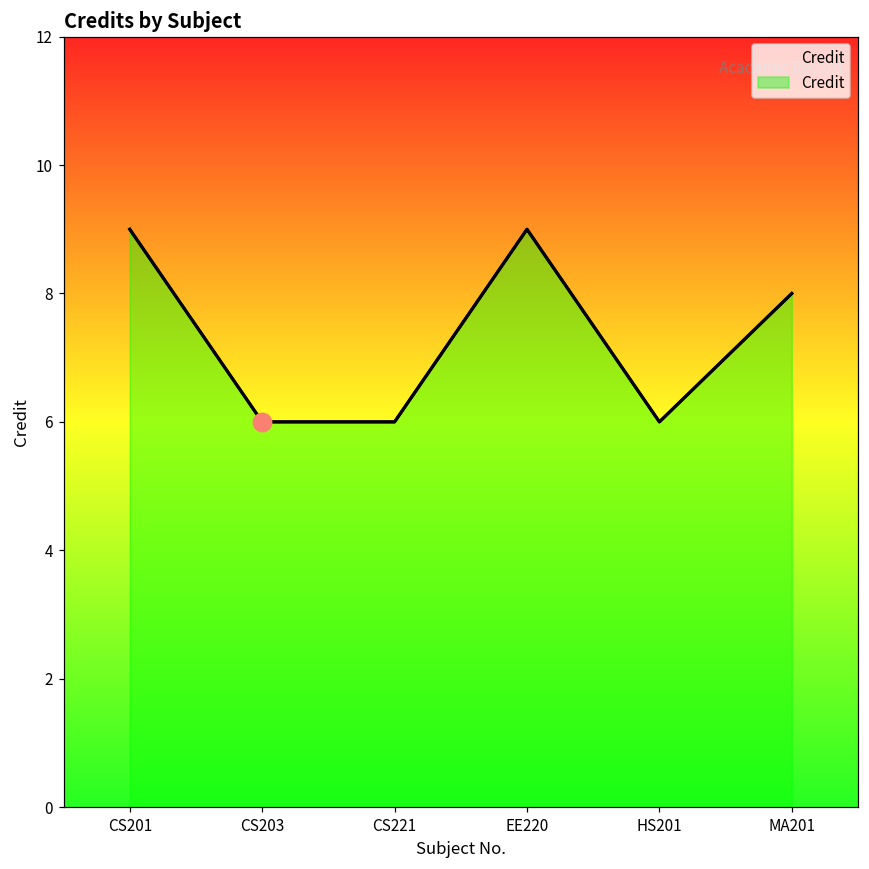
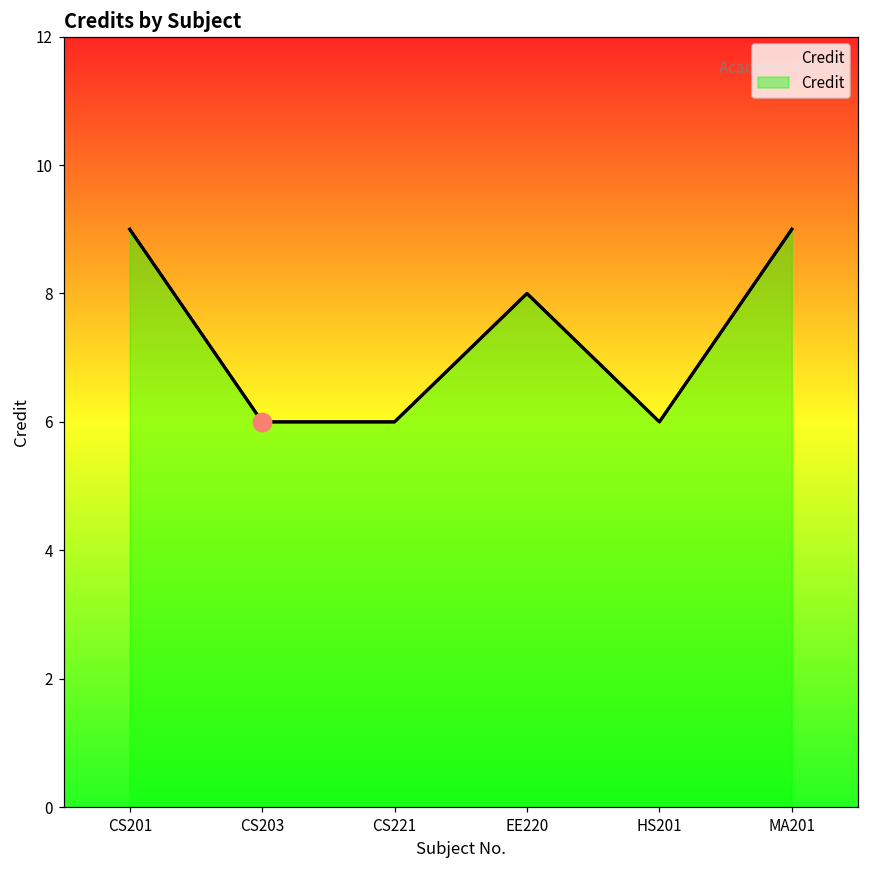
  {
    "Credit": {
      "CS201": 9,
      "CS221": 6,
-     "EE220": 9,
+     "EE220": 8,
      "HS201": 6,
-     "MA201": 8
+     "MA201": 9
    }
  }
